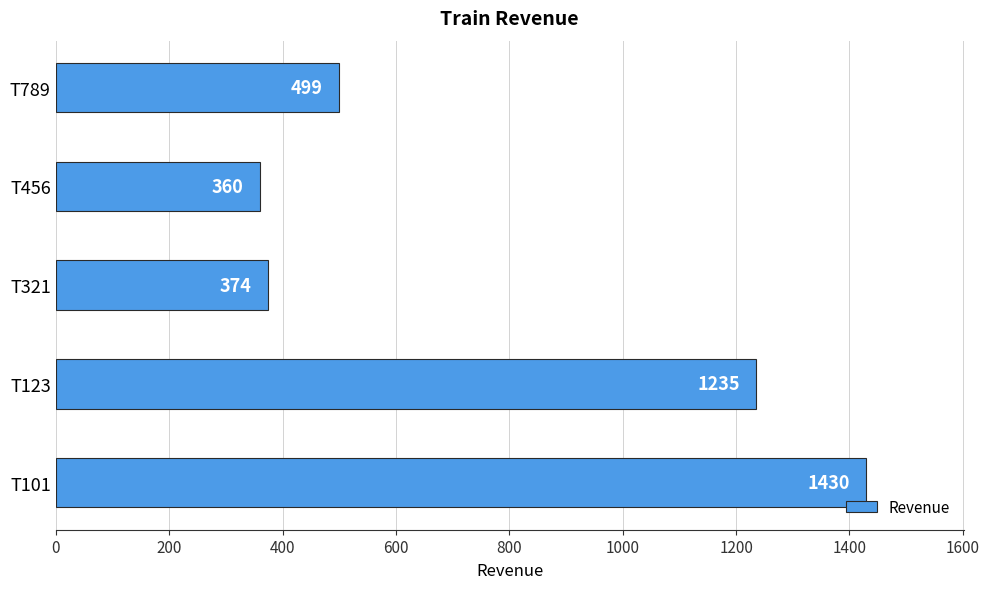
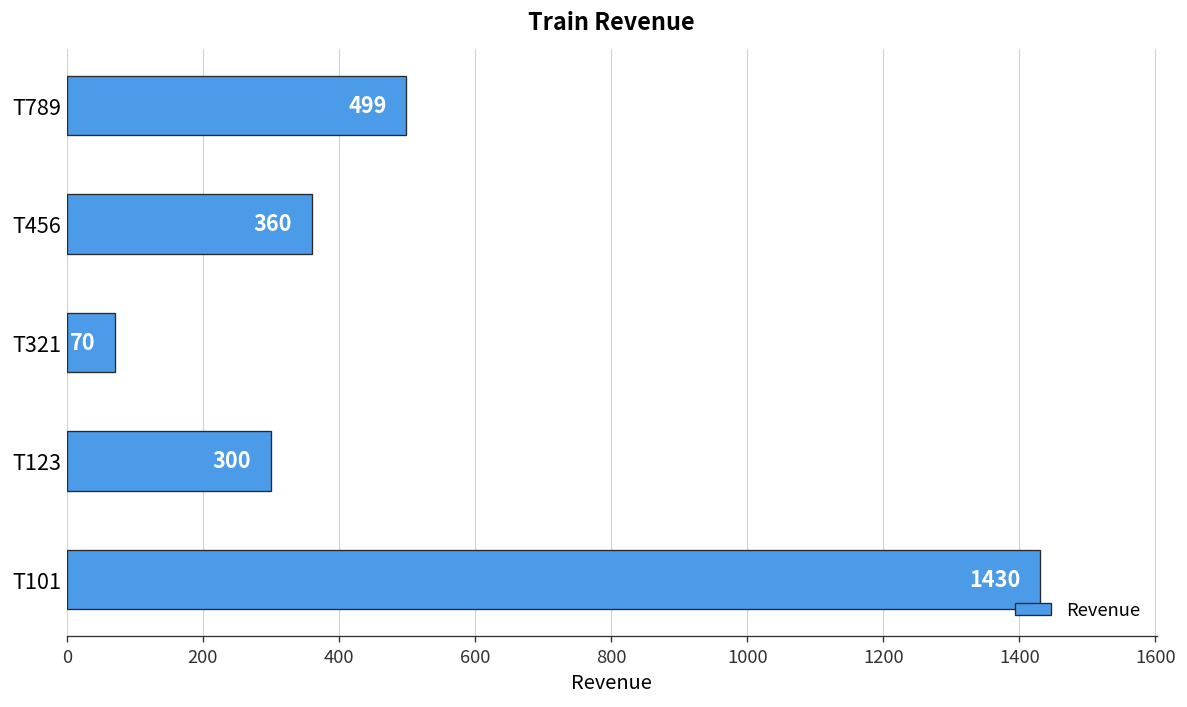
  {
    "T789": 499,
    "T456": 360,
-   "T321": 374,
-   "T123": 1235,
+   "T321": 70,
+   "T123": 300,
    "T101": 1430
  }
